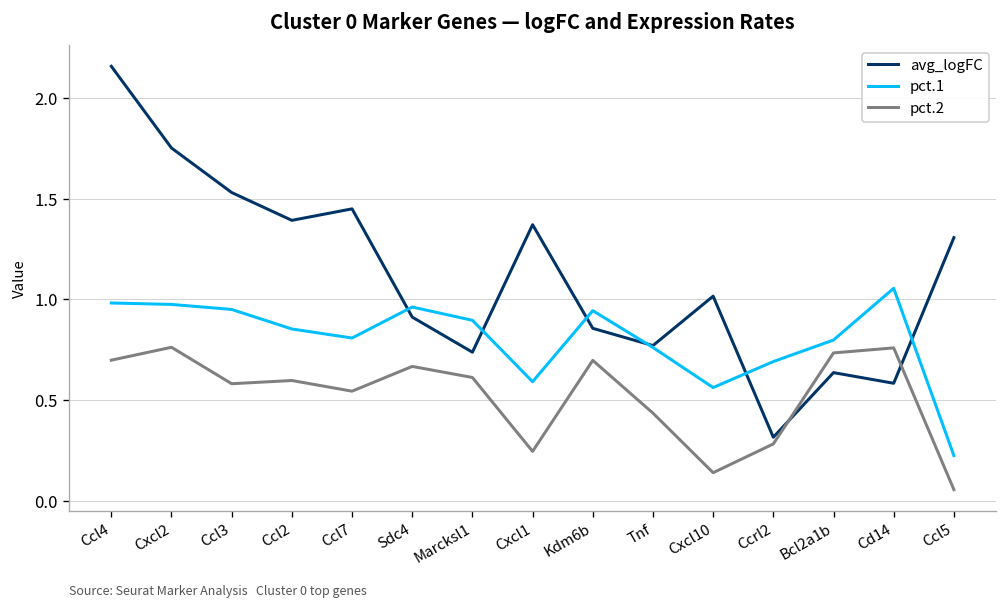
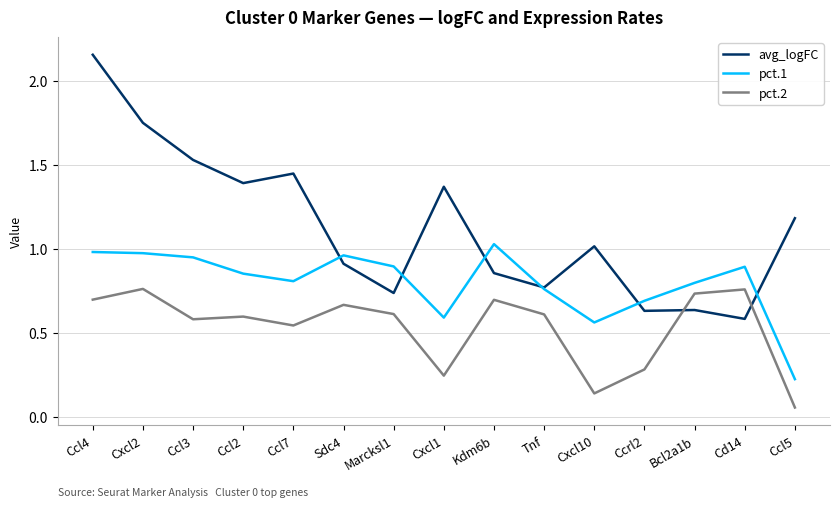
  {
    "avg_logFC": {
      "Ccl4": 2.16,
      "Cxcl2": 1.75,
      "Ccl3": 1.53,
      "Ccl2": 1.39,
      "Ccl7": 1.45,
      "Sdc4": 0.91,
      "Marcksl1": 0.74,
      "Cxcl1": 1.37,
      "Kdm6b": 0.86,
      "Cxcl10": 1.02,
-     "Ccrl2": 0.32,
+     "Ccrl2": 0.63,
      "Bcl2a1b": 0.64,
      "Cd14": 0.58,
-     "Ccl5": 1.31
+     "Ccl5": 1.18
    },
    "pct.1": {
      "Ccl4": 0.98,
      "Cxcl2": 0.98,
      "Ccl3": 0.95,
      "Ccl2": 0.85,
      "Ccl7": 0.81,
      "Sdc4": 0.96,
      "Marcksl1": 0.90,
      "Cxcl1": 0.59,
-     "Kdm6b": 0.94,
+     "Kdm6b": 1.03,
      "Cxcl10": 0.56,
      "Ccrl2": 0.69,
      "Bcl2a1b": 0.80,
-     "Cd14": 1.06,
+     "Cd14": 0.89,
      "Ccl5": 0.22
    },
    "pct.2": {
      "Ccl4": 0.70,
      "Cxcl2": 0.76,
      "Ccl3": 0.58,
      "Ccl2": 0.60,
      "Ccl7": 0.54,
      "Sdc4": 0.67,
      "Marcksl1": 0.61,
      "Cxcl1": 0.25,
      "Kdm6b": 0.70,
-     "Tnf": 0.44,
+     "Tnf": 0.61,
      "Cxcl10": 0.14,
      "Ccrl2": 0.28,
      "Bcl2a1b": 0.73,
      "Cd14": 0.76,
      "Ccl5": 0.06
    }
  }
